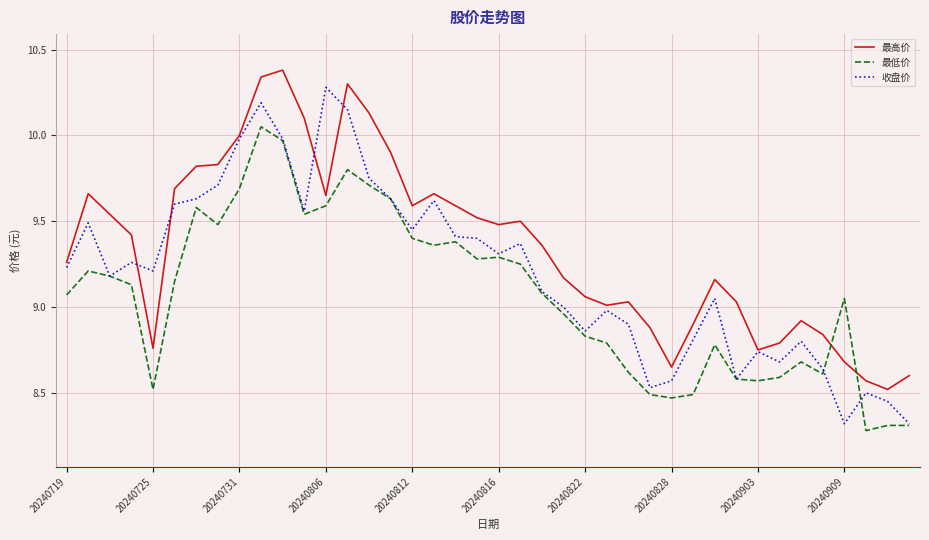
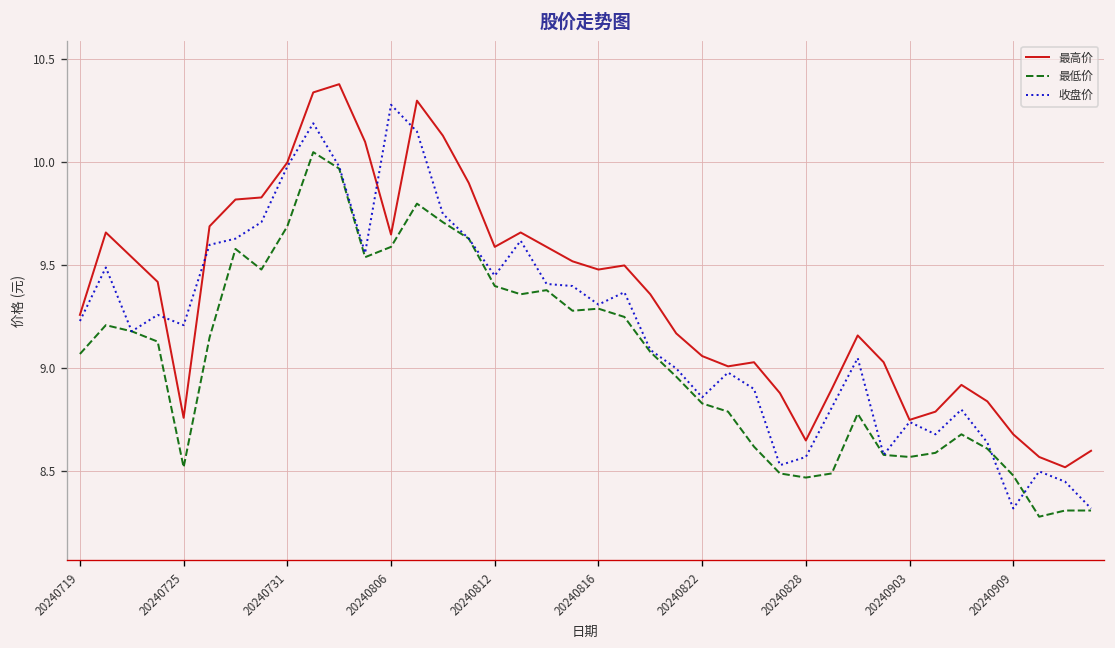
  {
    "最高价": {
      "20240719": 9.26,
      "20240725": 8.76,
      "20240731": 10.00,
      "20240806": 9.65,
      "20240812": 9.59,
      "20240816": 9.48,
      "20240822": 9.06,
      "20240828": 8.65,
      "20240909": 8.68
    },
    "最低价": {
      "20240719": 9.07,
      "20240725": 8.52,
      "20240731": 9.69,
      "20240806": 9.59,
      "20240812": 9.40,
      "20240816": 9.29,
      "20240822": 8.83,
      "20240828": 8.47,
      "20240903": 8.57,
-     "20240909": 9.05
+     "20240909": 8.48
    },
    "收盘价": {
      "20240719": 9.23,
      "20240725": 9.21,
      "20240731": 9.98,
      "20240806": 10.28,
      "20240812": 9.45,
      "20240816": 9.31,
      "20240822": 8.86,
      "20240828": 8.57,
      "20240909": 8.32
    }
  }
